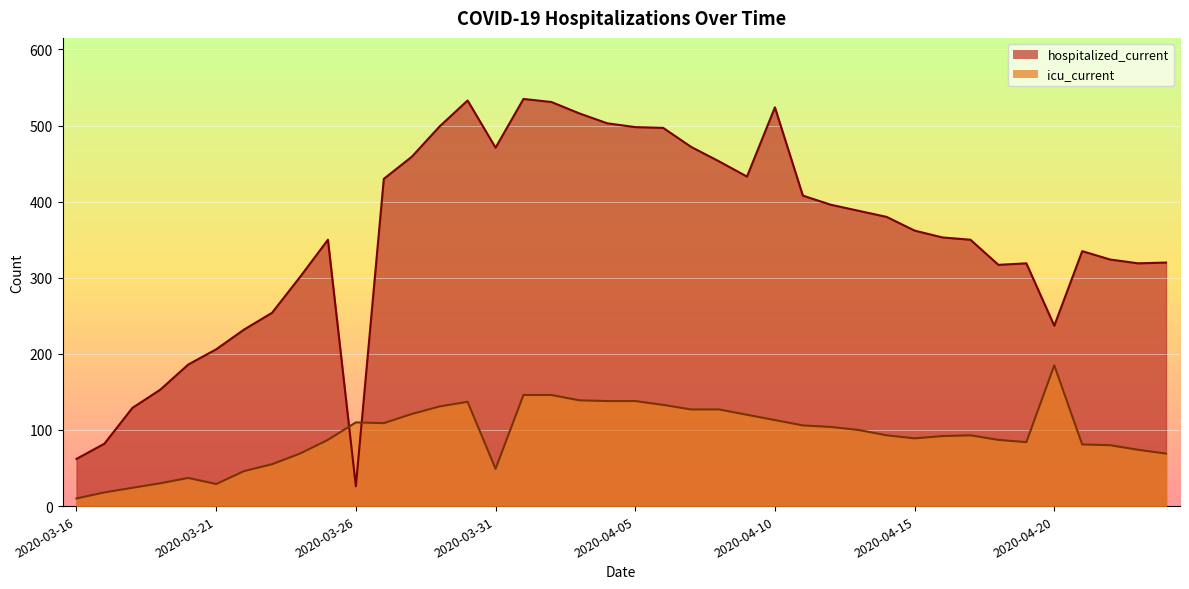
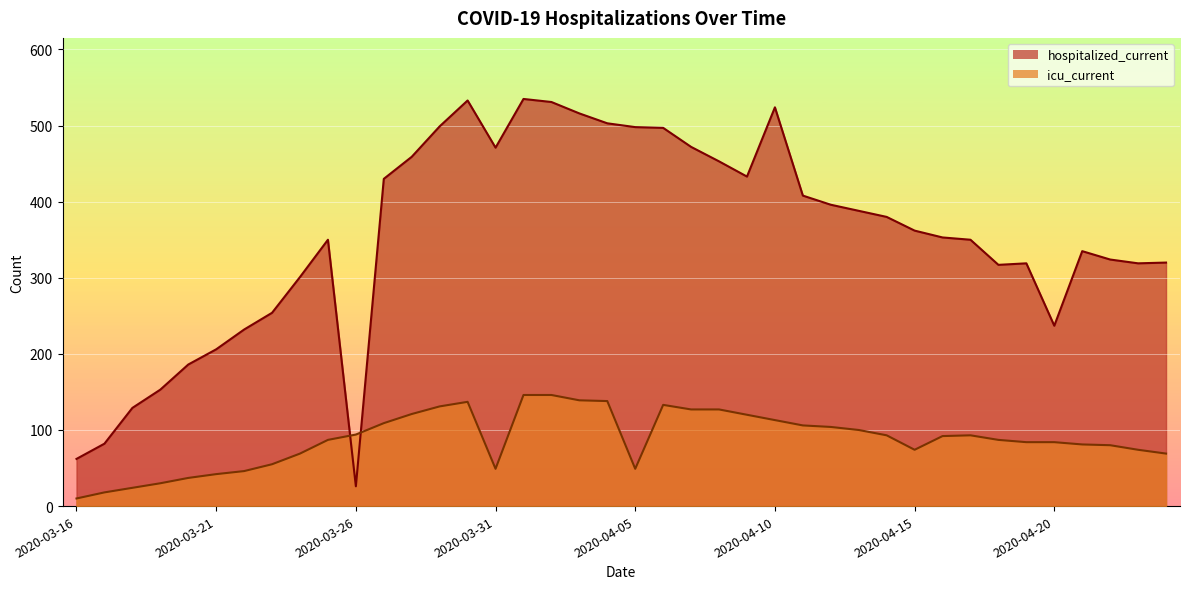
  {
    "hospitalized_current": {
      "2020-03-16": 60,
      "2020-03-21": 210,
      "2020-03-26": 30,
      "2020-03-31": 470,
      "2020-04-05": 500,
      "2020-04-10": 520,
      "2020-04-15": 360,
      "2020-04-20": 240
    },
    "icu_current": {
      "2020-03-16": 10,
-     "2020-03-21": 30,
-     "2020-03-26": 110,
+     "2020-03-21": 40,
+     "2020-03-26": 90,
      "2020-03-31": 50,
-     "2020-04-05": 140,
+     "2020-04-05": 50,
      "2020-04-10": 110,
-     "2020-04-15": 90,
-     "2020-04-20": 190
+     "2020-04-15": 70,
+     "2020-04-20": 80
    }
  }
